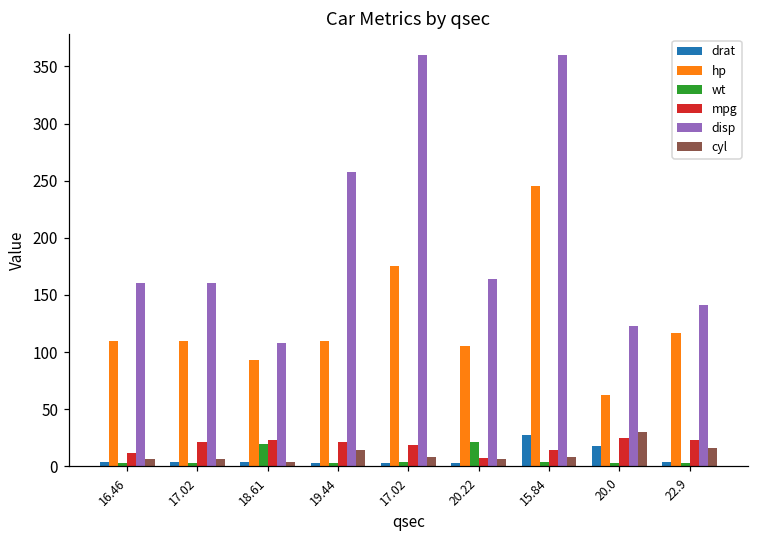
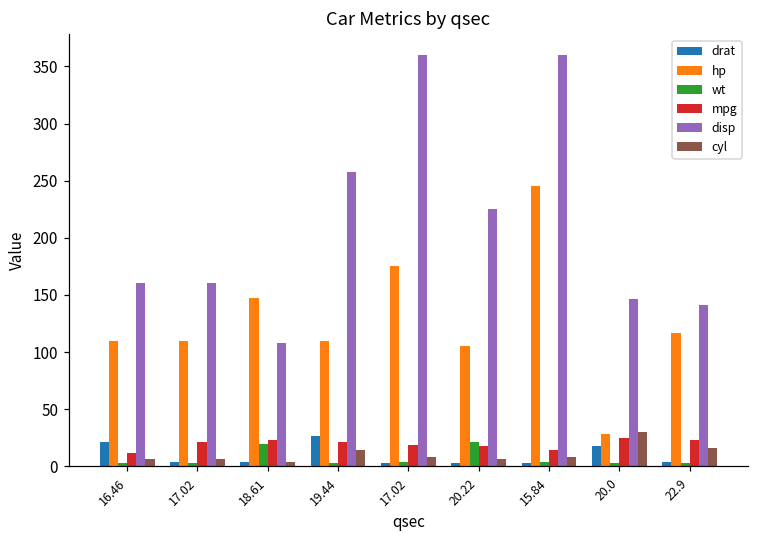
  {
    "drat": {
-     "16.46": 4,
+     "16.46": 21,
      "18.61": 4,
-     "19.44": 3,
+     "19.44": 26,
      "20.22": 3,
-     "15.84": 28,
+     "15.84": 3,
      "20.0": 17,
      "22.9": 4
    },
    "hp": {
      "16.46": 110,
-     "18.61": 93,
+     "18.61": 147,
      "19.44": 110,
      "20.22": 105,
      "15.84": 245,
-     "20.0": 62,
+     "20.0": 28,
      "22.9": 117
    },
    "wt": {
      "16.46": 3,
      "18.61": 19,
      "19.44": 3,
      "20.22": 21,
      "15.84": 4,
      "20.0": 3,
      "22.9": 3
    },
    "mpg": {
      "16.46": 12,
      "18.61": 23,
      "19.44": 21,
-     "20.22": 7,
+     "20.22": 18,
      "15.84": 14,
      "20.0": 24,
      "22.9": 23
    },
    "disp": {
      "16.46": 160,
      "18.61": 108,
      "19.44": 258,
-     "20.22": 164,
+     "20.22": 225,
      "15.84": 360,
-     "20.0": 123,
+     "20.0": 147,
      "22.9": 141
    },
    "cyl": {
      "16.46": 6,
      "18.61": 4,
      "19.44": 14,
      "20.22": 6,
      "15.84": 8,
      "20.0": 30,
      "22.9": 16
    }
  }
